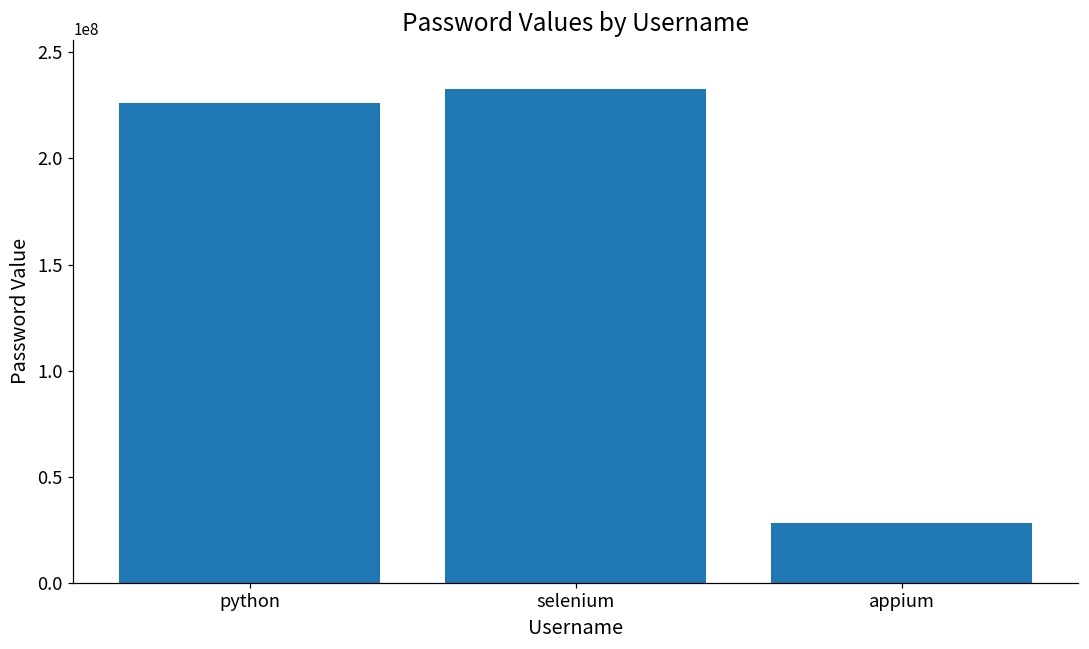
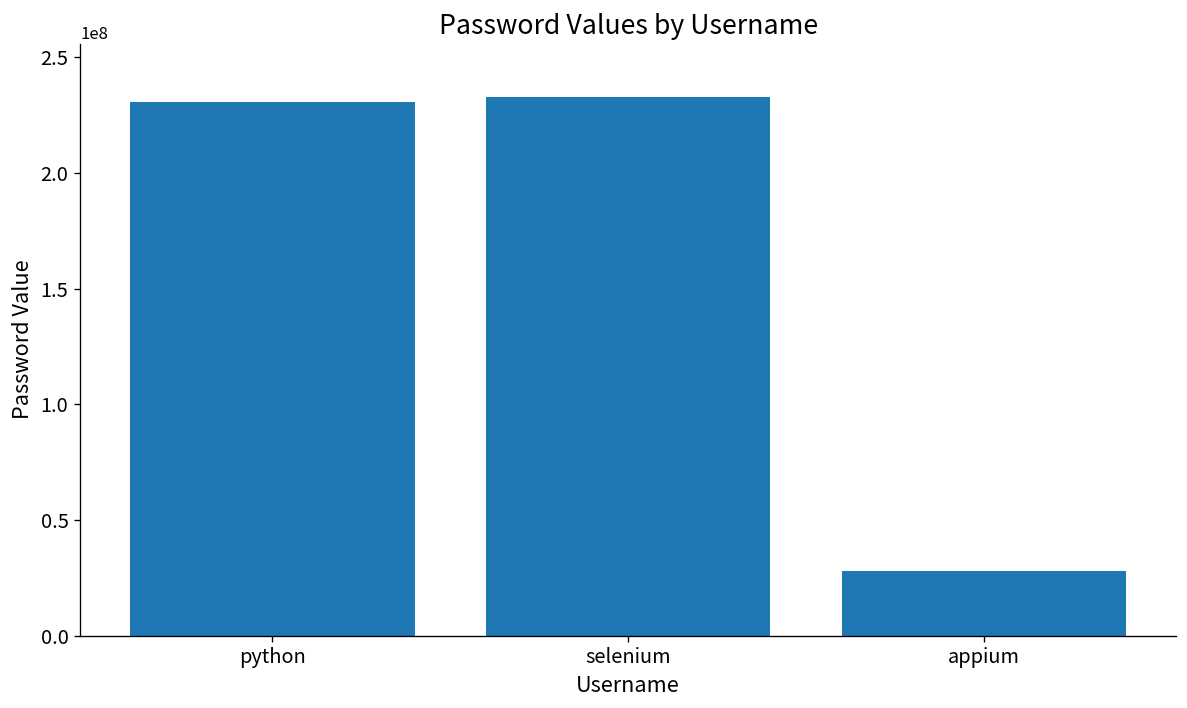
  {
-   "python": 226000000,
+   "python": 230000000,
    "selenium": 233000000,
    "appium": 28000000
  }
